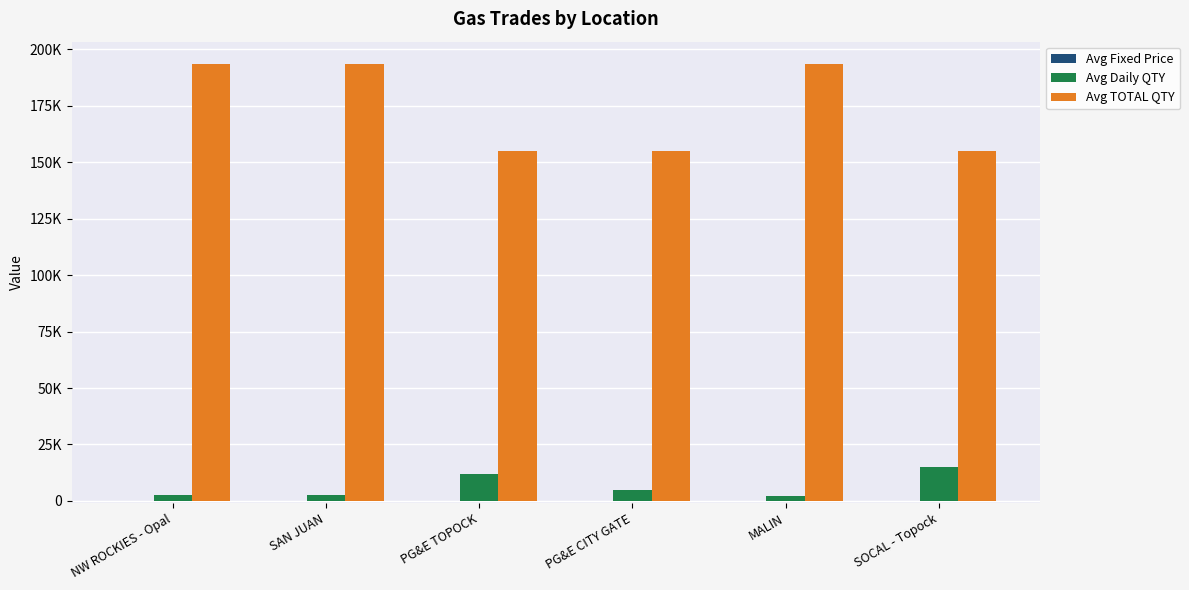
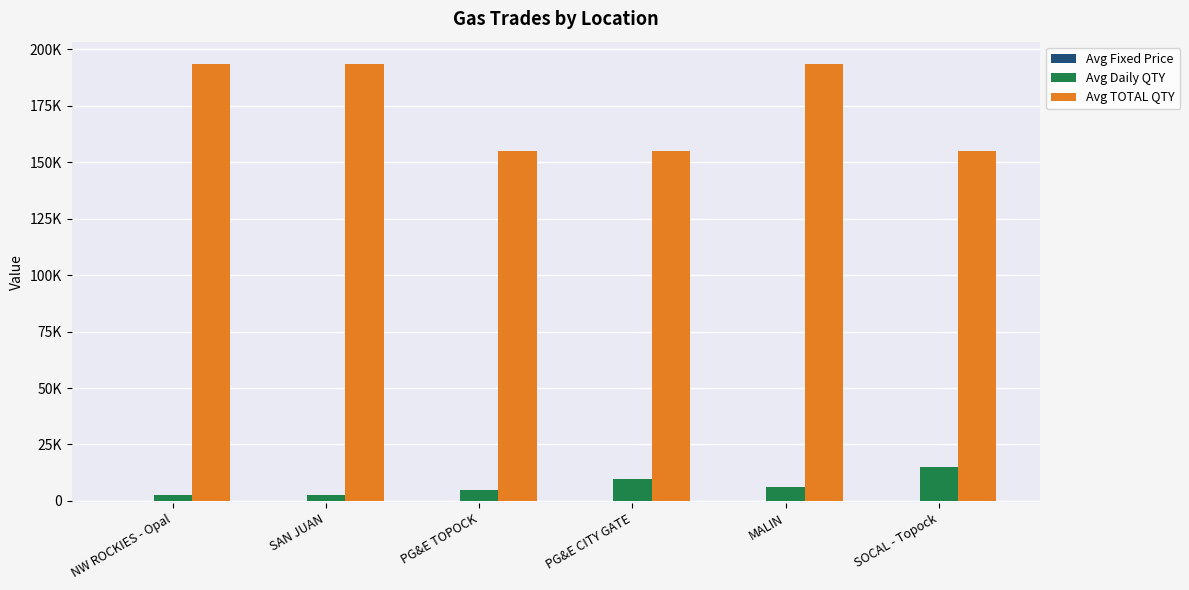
  {
    "Avg Daily QTY": {
      "NW ROCKIES - Opal": 2000,
      "SAN JUAN": 3000,
-     "PG&E TOPOCK": 12000,
-     "PG&E CITY GATE": 5000,
-     "MALIN": 2000,
+     "PG&E TOPOCK": 5000,
+     "PG&E CITY GATE": 10000,
+     "MALIN": 6000,
      "SOCAL - Topock": 15000
    },
    "Avg TOTAL QTY": {
      "NW ROCKIES - Opal": 194000,
      "SAN JUAN": 194000,
      "PG&E TOPOCK": 155000,
      "PG&E CITY GATE": 155000,
      "MALIN": 194000,
      "SOCAL - Topock": 155000
    }
  }
